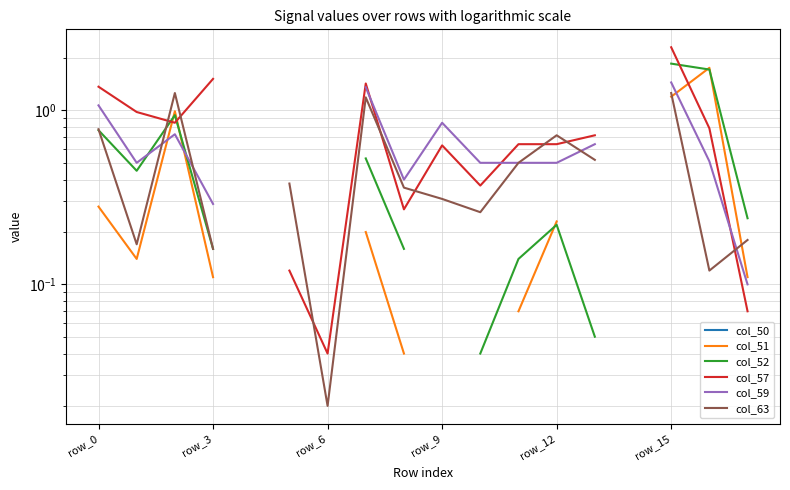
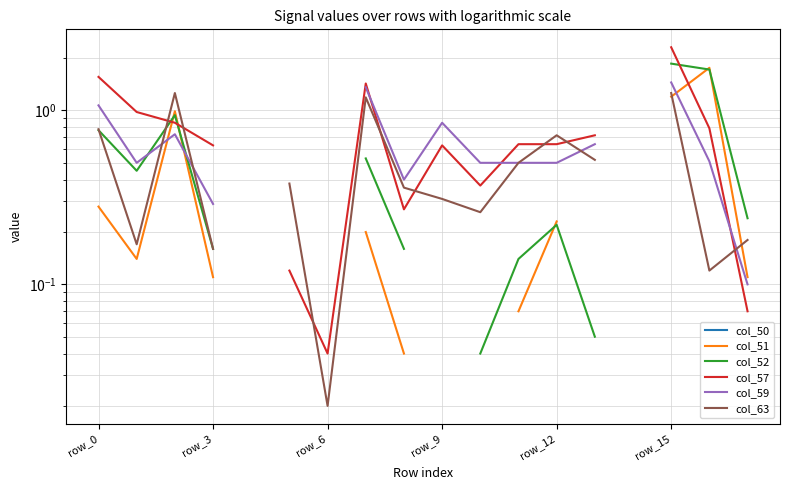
  {
    "col_51": {
      "row_0": 0.28,
      "row_3": 0.11,
      "row_12": 0.23,
      "row_15": 1.2
    },
    "col_52": {
      "row_12": 0.22,
      "row_15": 1.9
    },
    "col_57": {
-     "row_0": 1.4,
-     "row_3": 1.5,
+     "row_0": 1.6,
+     "row_3": 0.63,
      "row_6": 0.04,
      "row_9": 0.63,
      "row_12": 0.64,
      "row_15": 2.3
    },
    "col_59": {
      "row_0": 1.1,
      "row_3": 0.29,
      "row_9": 0.9,
      "row_12": 0.50,
      "row_15": 1.5
    },
    "col_63": {
      "row_6": 0.02,
      "row_9": 0.31,
      "row_12": 0.72,
      "row_15": 1.3
    }
  }
